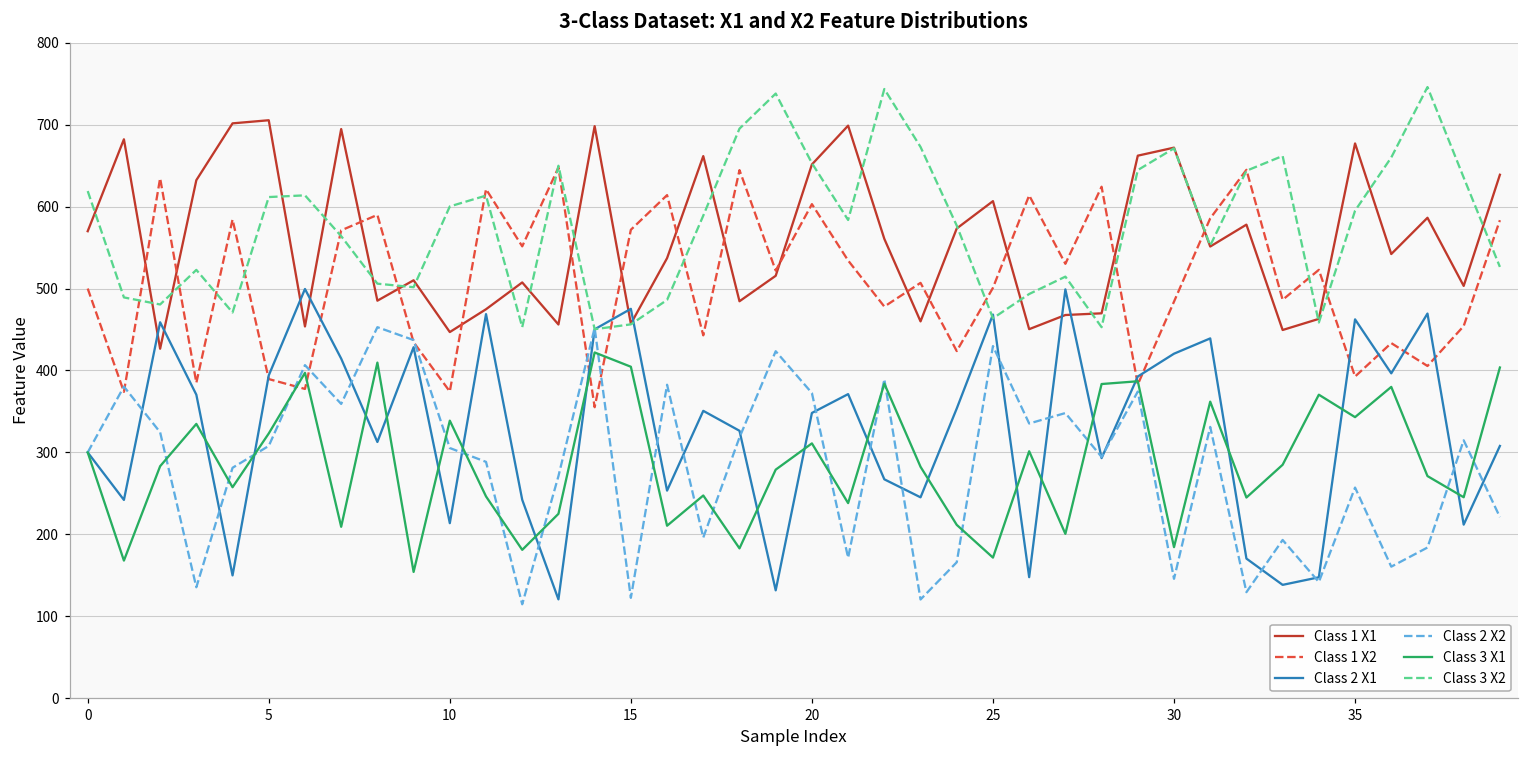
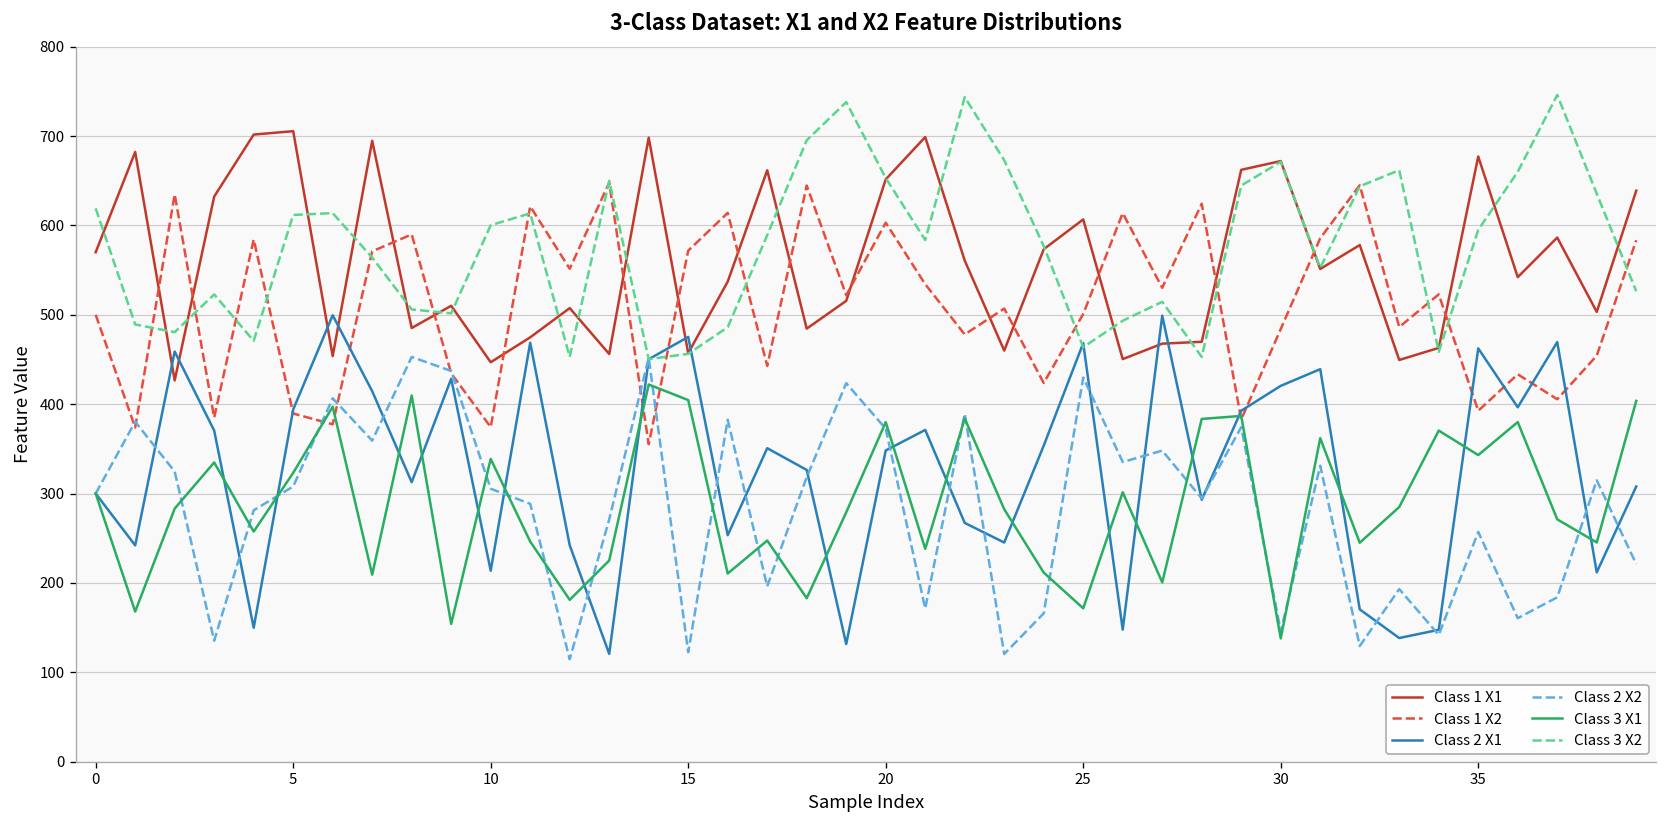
  {
    "Class 2 X1": {
      "5": 390,
      "10": 210,
      "15": 480,
      "20": 350,
      "25": 470,
      "30": 420,
      "35": 460
    },
    "Class 2 X2": {
      "5": 310,
      "10": 310,
      "15": 120,
      "20": 370,
      "25": 430,
      "30": 150,
      "35": 260
    },
    "Class 3 X1": {
      "5": 320,
      "10": 340,
      "15": 400,
-     "20": 310,
+     "20": 380,
      "25": 170,
-     "30": 180,
+     "30": 140,
      "35": 340
    },
    "Class 3 X2": {
      "0": 620,
      "5": 610,
      "10": 600,
      "25": 460,
      "35": 600
    }
  }
